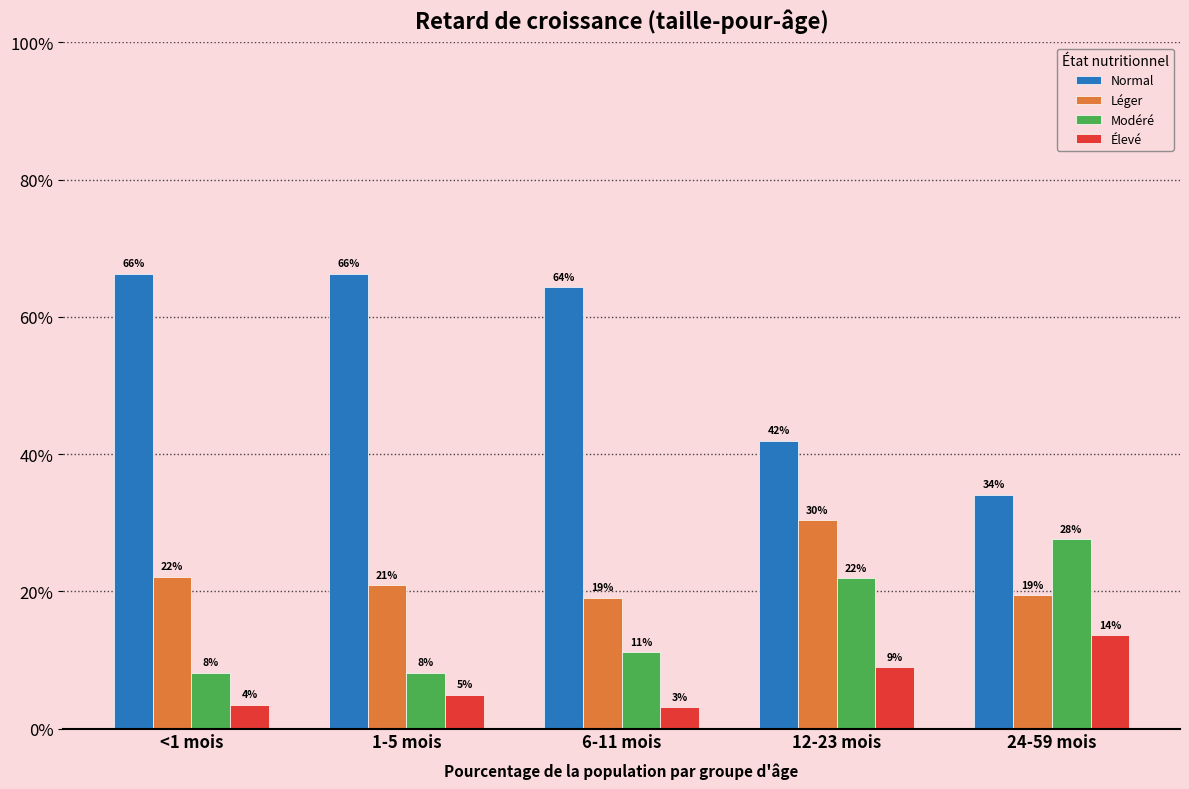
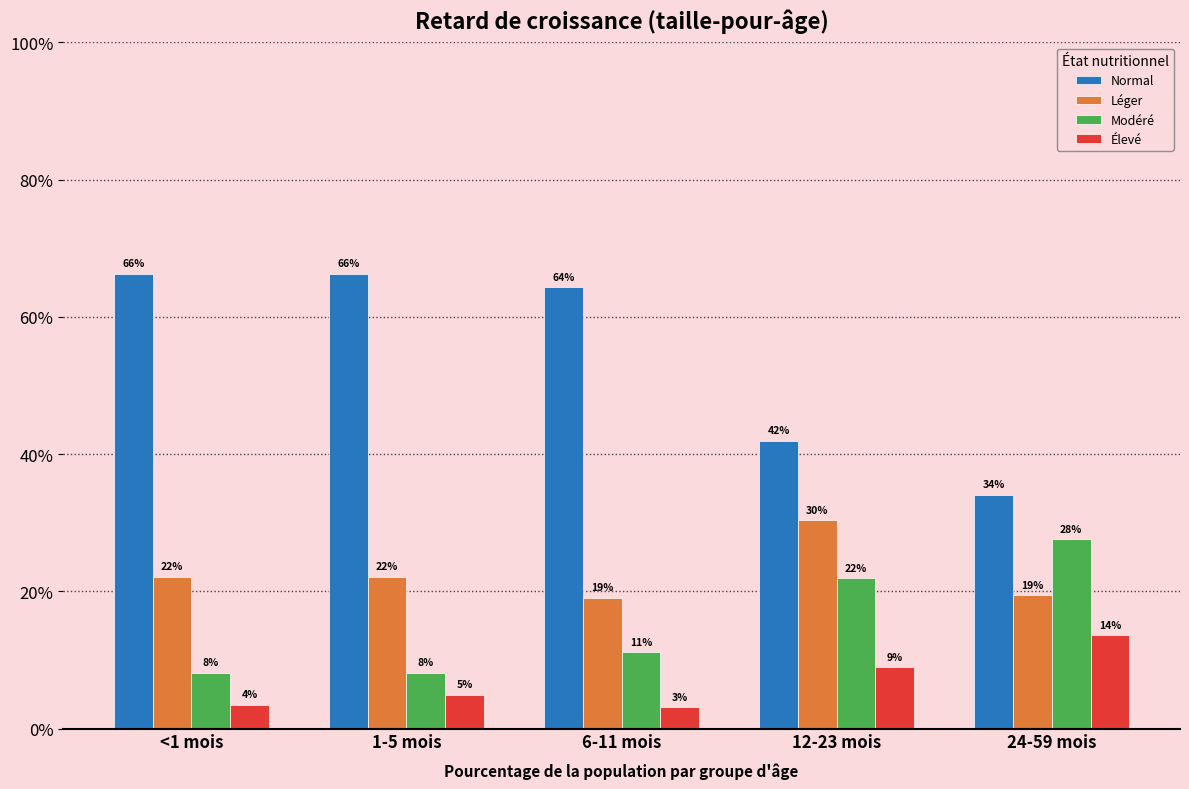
  {
    "Normal": {
      "<1 mois": "66%",
      "1-5 mois": "66%",
      "6-11 mois": "64%",
      "12-23 mois": "42%",
      "24-59 mois": "34%"
    },
    "Léger": {
      "<1 mois": "22%",
-     "1-5 mois": "21%",
+     "1-5 mois": "22%",
      "6-11 mois": "19%",
      "12-23 mois": "30%",
      "24-59 mois": "19%"
    },
    "Modéré": {
      "<1 mois": "8%",
      "1-5 mois": "8%",
      "6-11 mois": "11%",
      "12-23 mois": "22%",
      "24-59 mois": "28%"
    },
    "Élevé": {
      "<1 mois": "4%",
      "1-5 mois": "5%",
      "6-11 mois": "3%",
      "12-23 mois": "9%",
      "24-59 mois": "14%"
    }
  }
